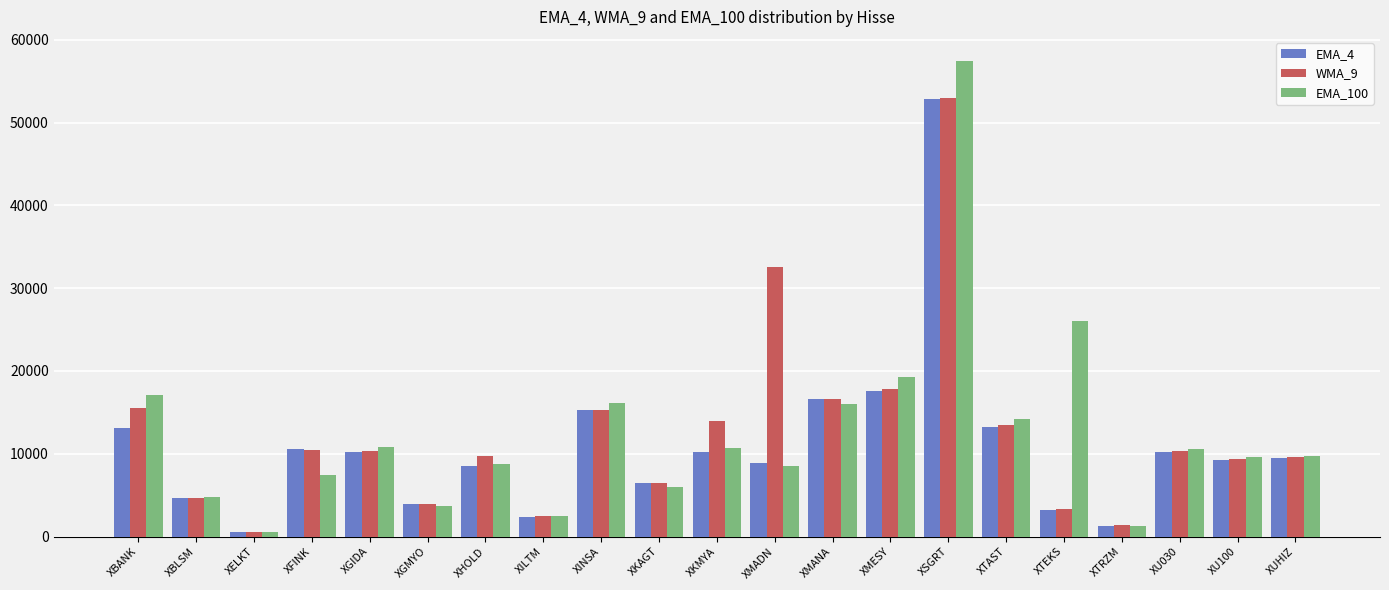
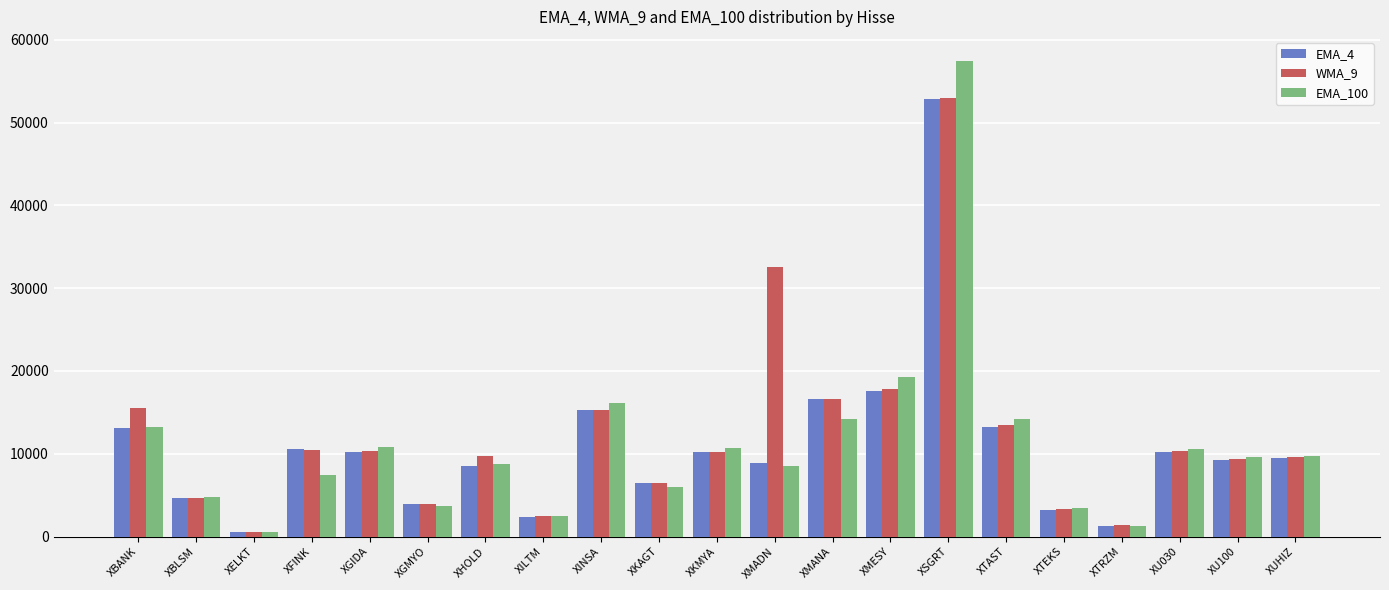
  {
    "EMA_4": {
      "XBANK": 13000,
      "XBLSM": 5000,
      "XELKT": 0,
      "XFINK": 11000,
      "XGIDA": 10000,
      "XGMYO": 4000,
      "XHOLD": 9000,
      "XILTM": 2000,
      "XINSA": 15000,
      "XKAGT": 6000,
      "XKMYA": 10000,
      "XMADN": 9000,
      "XMANA": 17000,
      "XMESY": 18000,
      "XSGRT": 53000,
      "XTAST": 13000,
      "XTEKS": 3000,
      "XTRZM": 1000,
      "XU030": 10000,
      "XU100": 9000,
      "XUHIZ": 9000
    },
    "WMA_9": {
      "XBANK": 16000,
      "XBLSM": 5000,
      "XELKT": 1000,
      "XFINK": 10000,
      "XGIDA": 10000,
      "XGMYO": 4000,
      "XHOLD": 10000,
      "XILTM": 2000,
      "XINSA": 15000,
      "XKAGT": 6000,
-     "XKMYA": 14000,
+     "XKMYA": 10000,
      "XMADN": 33000,
      "XMANA": 17000,
      "XMESY": 18000,
      "XSGRT": 53000,
      "XTAST": 13000,
      "XTEKS": 3000,
      "XTRZM": 1000,
      "XU030": 10000,
      "XU100": 9000,
      "XUHIZ": 10000
    },
    "EMA_100": {
-     "XBANK": 17000,
+     "XBANK": 13000,
      "XBLSM": 5000,
      "XELKT": 0,
      "XFINK": 7000,
      "XGIDA": 11000,
      "XGMYO": 4000,
      "XHOLD": 9000,
      "XILTM": 2000,
      "XINSA": 16000,
      "XKAGT": 6000,
      "XKMYA": 11000,
      "XMADN": 8000,
-     "XMANA": 16000,
+     "XMANA": 14000,
      "XMESY": 19000,
      "XSGRT": 57000,
      "XTAST": 14000,
-     "XTEKS": 26000,
+     "XTEKS": 3000,
      "XTRZM": 1000,
      "XU030": 11000,
      "XU100": 10000,
      "XUHIZ": 10000
    }
  }
